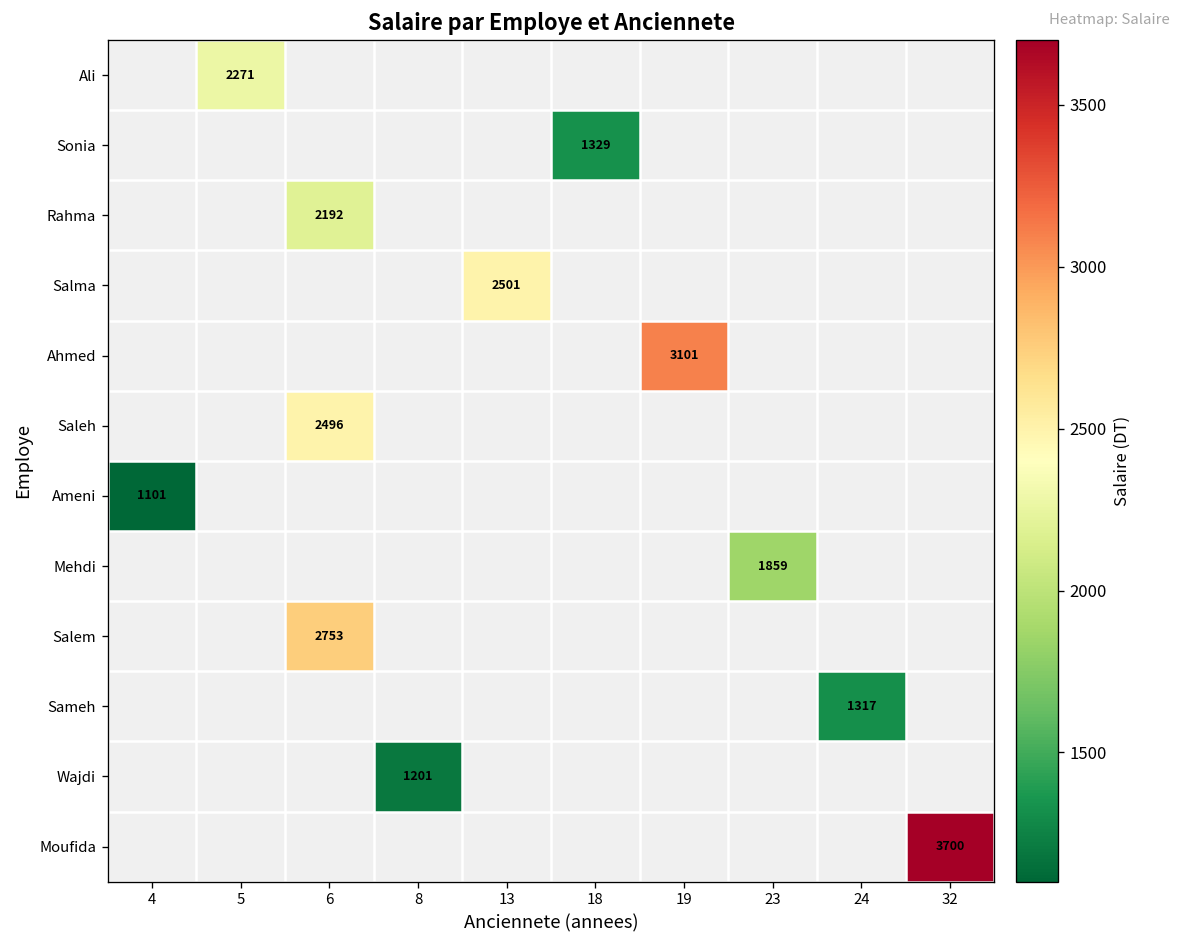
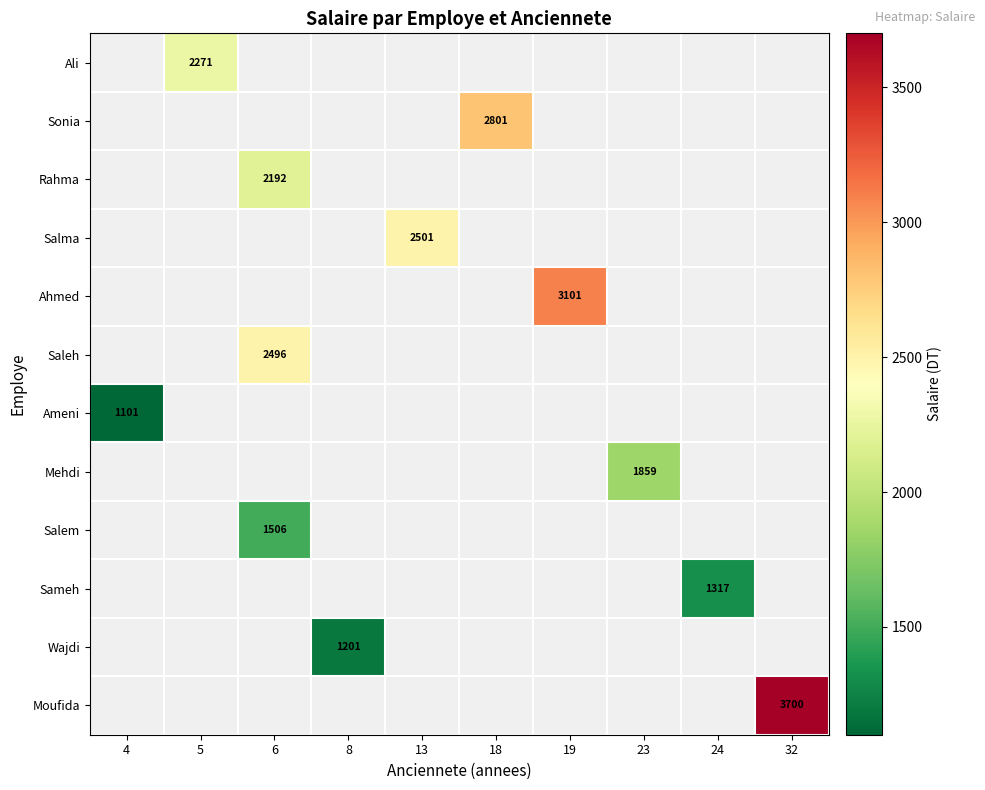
  {
    "Ali": {
      "5": 2271
    },
    "Sonia": {
-     "18": 1329
+     "18": 2801
    },
    "Rahma": {
      "6": 2192
    },
    "Salma": {
      "13": 2501
    },
    "Ahmed": {
      "19": 3101
    },
    "Saleh": {
      "6": 2496
    },
    "Ameni": {
      "4": 1101
    },
    "Mehdi": {
      "23": 1859
    },
    "Salem": {
-     "6": 2753
+     "6": 1506
    },
    "Sameh": {
      "24": 1317
    },
    "Wajdi": {
      "8": 1201
    },
    "Moufida": {
      "32": 3700
    }
  }
